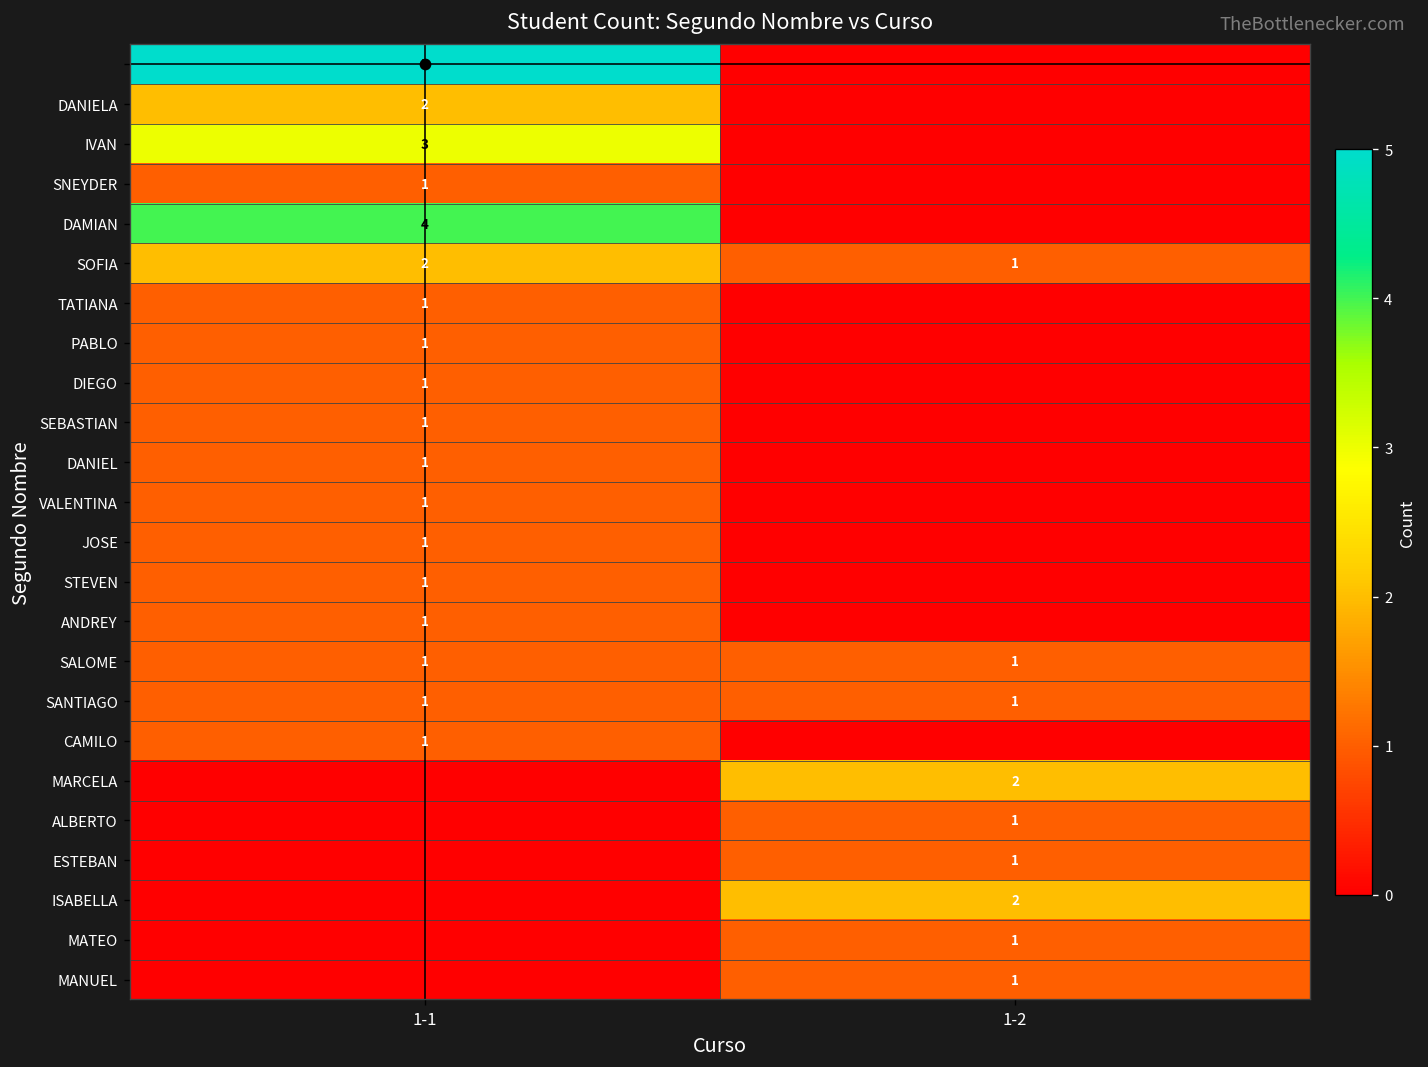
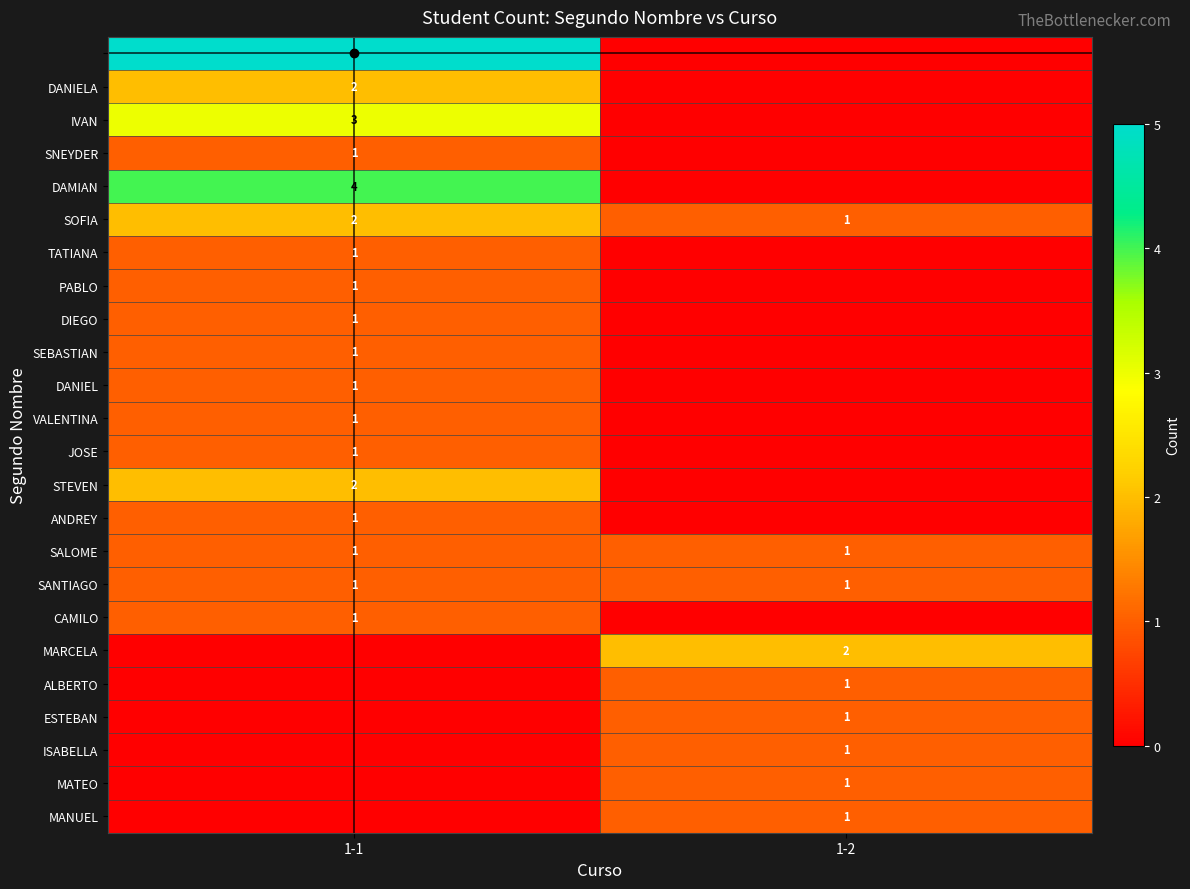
  {
    "DANIELA": {
      "1-1": 2
    },
    "IVAN": {
      "1-1": 3
    },
    "SNEYDER": {
      "1-1": 1
    },
    "DAMIAN": {
      "1-1": 4
    },
    "SOFIA": {
      "1-1": 2,
      "1-2": 1
    },
    "TATIANA": {
      "1-1": 1
    },
    "PABLO": {
      "1-1": 1
    },
    "DIEGO": {
      "1-1": 1
    },
    "SEBASTIAN": {
      "1-1": 1
    },
    "DANIEL": {
      "1-1": 1
    },
    "VALENTINA": {
      "1-1": 1
    },
    "JOSE": {
      "1-1": 1
    },
    "STEVEN": {
-     "1-1": 1
+     "1-1": 2
    },
    "ANDREY": {
      "1-1": 1
    },
    "SALOME": {
      "1-1": 1,
      "1-2": 1
    },
    "SANTIAGO": {
      "1-1": 1,
      "1-2": 1
    },
    "CAMILO": {
      "1-1": 1
    },
    "MARCELA": {
      "1-2": 2
    },
    "ALBERTO": {
      "1-2": 1
    },
    "ESTEBAN": {
      "1-2": 1
    },
    "ISABELLA": {
-     "1-2": 2
+     "1-2": 1
    },
    "MATEO": {
      "1-2": 1
    },
    "MANUEL": {
      "1-2": 1
    }
  }
